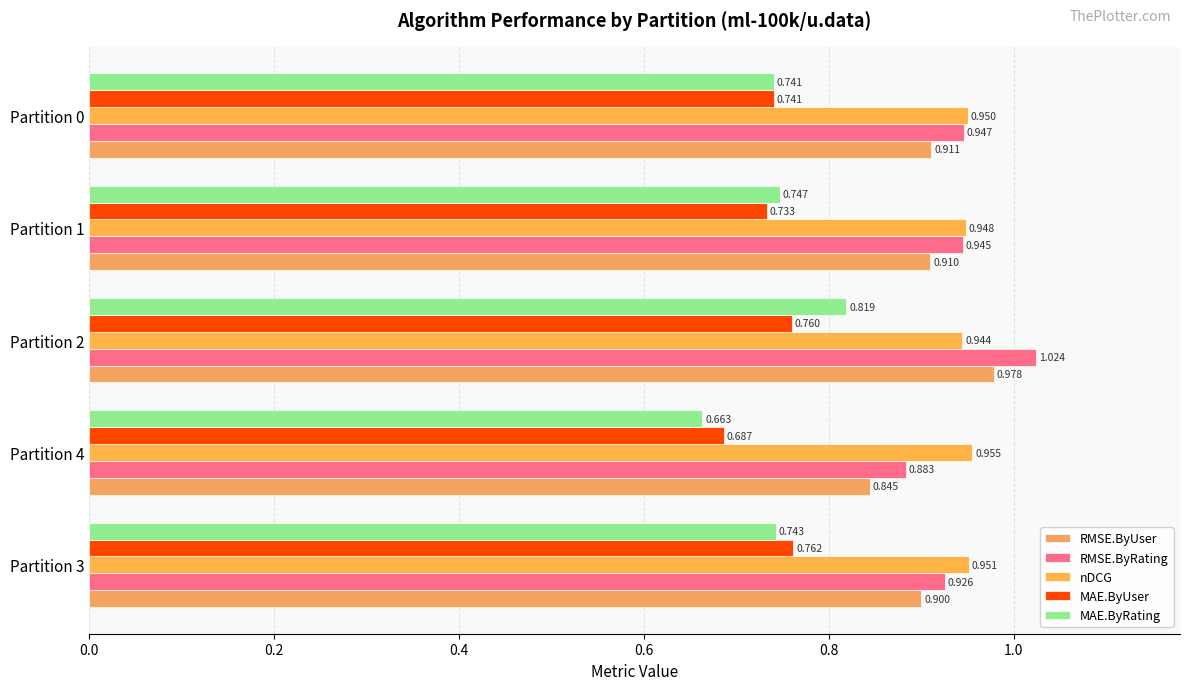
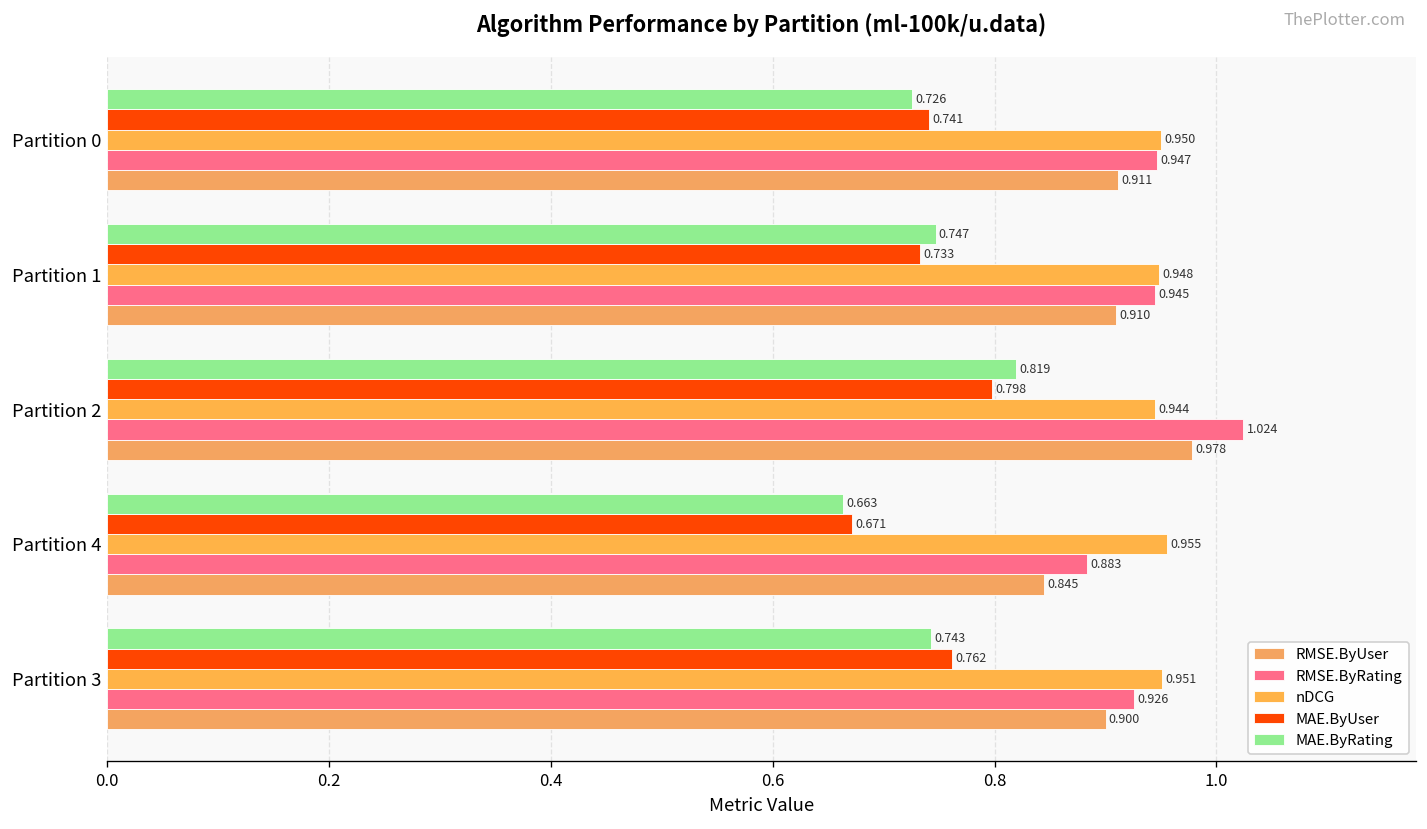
  {
    "RMSE.ByRating": {
      "Partition 0": 0.947,
      "Partition 1": 0.945,
      "Partition 2": 1.024,
      "Partition 4": 0.883,
      "Partition 3": 0.926
    },
    "MAE.ByUser": {
      "Partition 0": 0.741,
      "Partition 1": 0.733,
-     "Partition 2": 0.760,
-     "Partition 4": 0.687,
+     "Partition 2": 0.798,
+     "Partition 4": 0.671,
      "Partition 3": 0.762
    },
    "MAE.ByRating": {
-     "Partition 0": 0.741,
+     "Partition 0": 0.726,
      "Partition 1": 0.747,
      "Partition 2": 0.819,
      "Partition 4": 0.663,
      "Partition 3": 0.743
    }
  }
